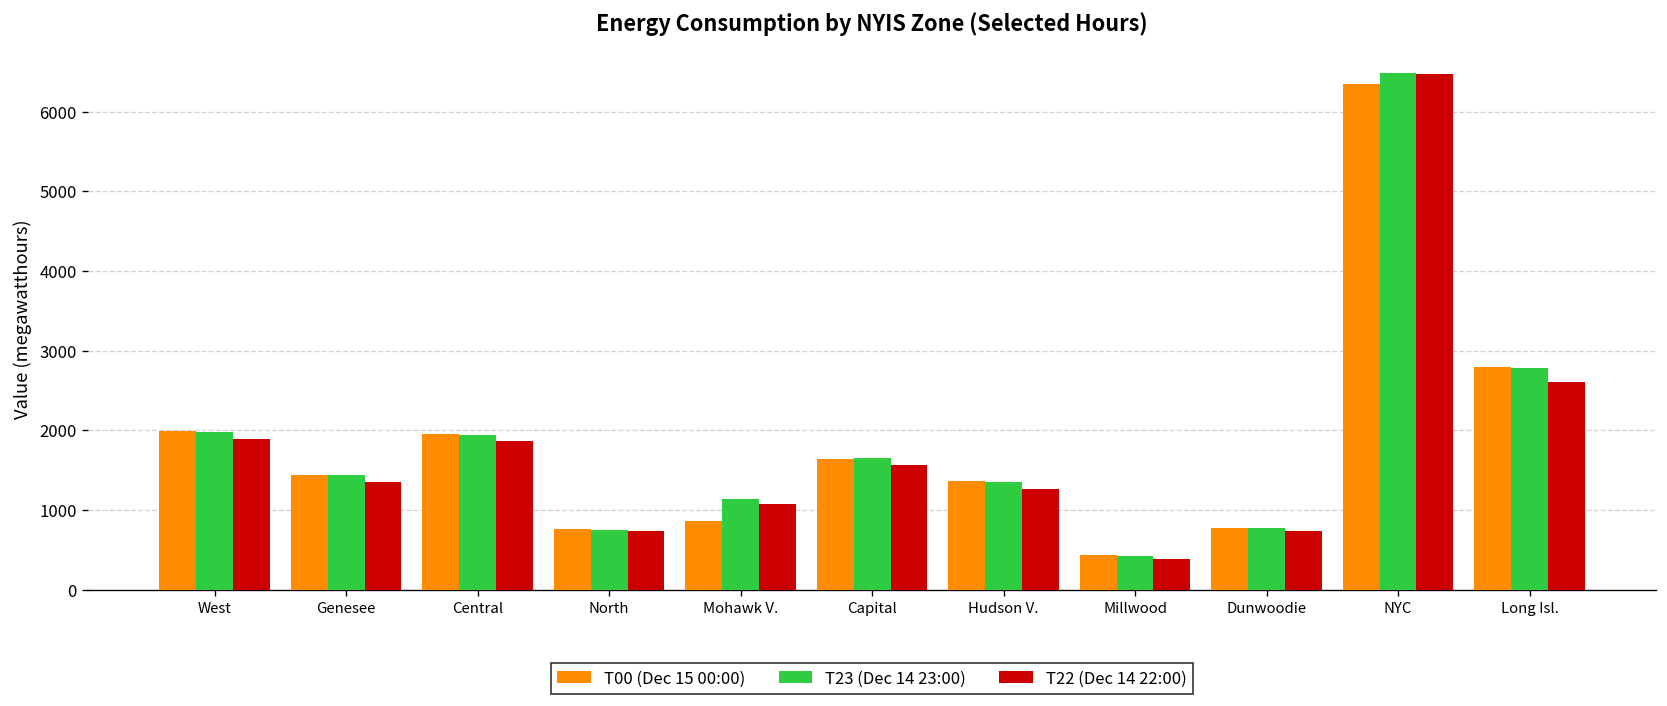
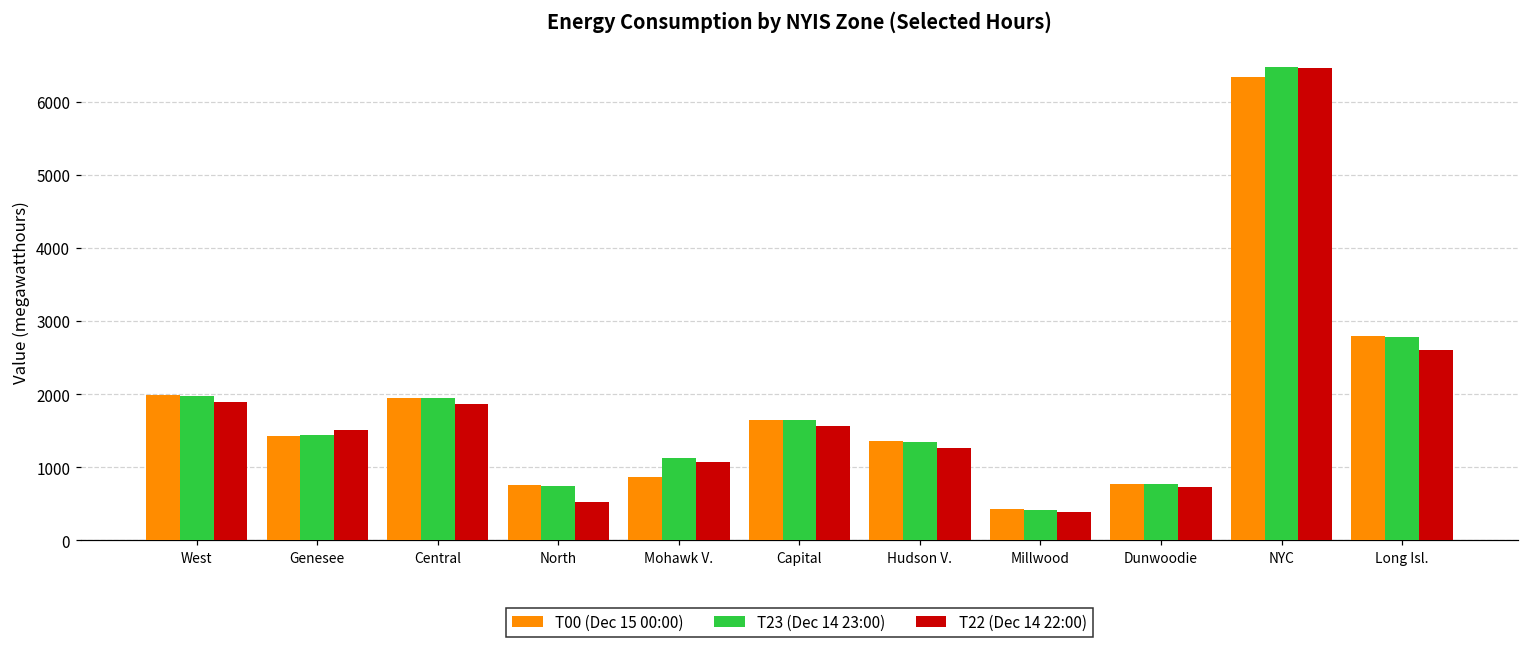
  {
    "T00 (Dec 15 00:00)": {
      "West": 2000,
      "Genesee": 1400,
      "Central": 2000,
      "North": 800,
      "Mohawk V.": 900,
      "Capital": 1600,
      "Hudson V.": 1400,
      "Millwood": 400,
      "Dunwoodie": 800,
      "NYC": 6300,
      "Long Isl.": 2800
    },
    "T23 (Dec 14 23:00)": {
      "West": 2000,
      "Genesee": 1400,
      "Central": 1900,
      "North": 700,
      "Mohawk V.": 1100,
      "Capital": 1700,
      "Hudson V.": 1400,
      "Millwood": 400,
      "Dunwoodie": 800,
      "NYC": 6500,
      "Long Isl.": 2800
    },
    "T22 (Dec 14 22:00)": {
      "West": 1900,
-     "Genesee": 1400,
+     "Genesee": 1500,
      "Central": 1900,
-     "North": 700,
+     "North": 500,
      "Mohawk V.": 1100,
      "Capital": 1600,
      "Hudson V.": 1300,
      "Millwood": 400,
      "Dunwoodie": 700,
      "NYC": 6500,
      "Long Isl.": 2600
    }
  }
